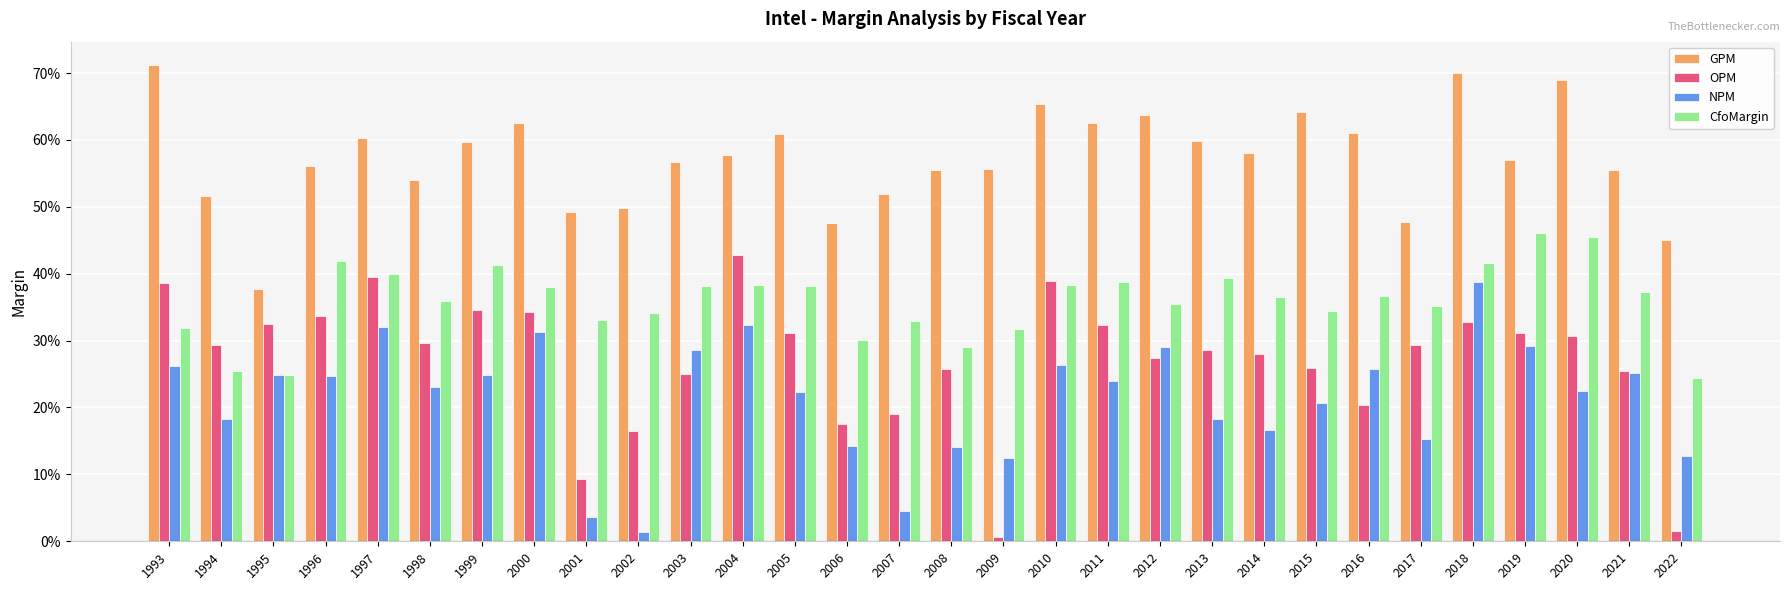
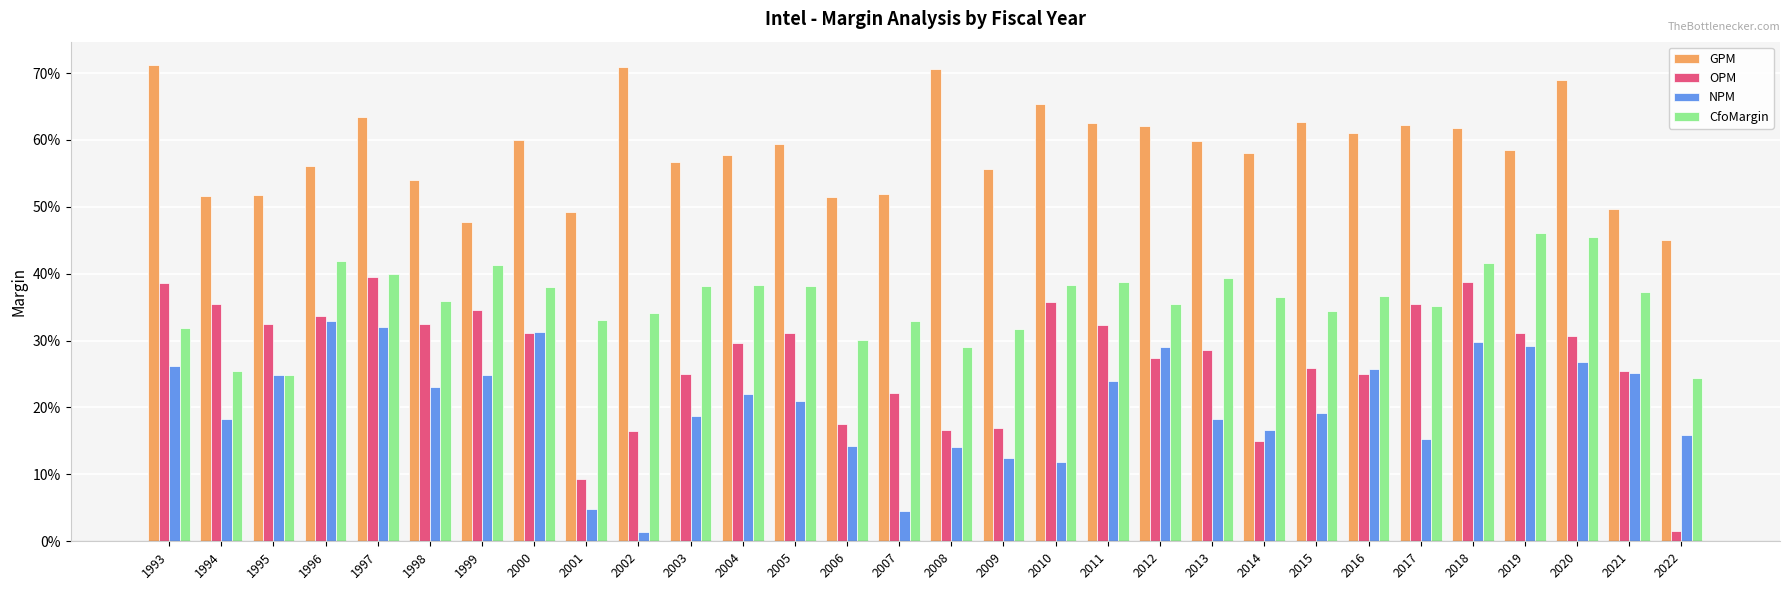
  {
    "GPM": {
      "1993": "71%",
      "1994": "52%",
-     "1995": "38%",
+     "1995": "52%",
      "1996": "56%",
-     "1997": "60%",
+     "1997": "63%",
      "1998": "54%",
-     "1999": "60%",
-     "2000": "62%",
+     "1999": "48%",
+     "2000": "60%",
      "2001": "49%",
-     "2002": "50%",
+     "2002": "71%",
      "2003": "57%",
      "2004": "58%",
-     "2005": "61%",
-     "2006": "48%",
+     "2005": "59%",
+     "2006": "51%",
      "2007": "52%",
-     "2008": "55%",
+     "2008": "71%",
      "2009": "56%",
      "2010": "65%",
      "2011": "63%",
-     "2012": "64%",
+     "2012": "62%",
      "2013": "60%",
      "2014": "58%",
-     "2015": "64%",
+     "2015": "63%",
      "2016": "61%",
-     "2017": "48%",
-     "2018": "70%",
-     "2019": "57%",
+     "2017": "62%",
+     "2018": "62%",
+     "2019": "59%",
      "2020": "69%",
-     "2021": "55%",
+     "2021": "50%",
      "2022": "45%"
    },
    "OPM": {
      "1993": "39%",
-     "1994": "29%",
+     "1994": "35%",
      "1995": "32%",
      "1996": "34%",
      "1997": "39%",
-     "1998": "30%",
+     "1998": "33%",
      "1999": "35%",
-     "2000": "34%",
+     "2000": "31%",
      "2001": "9%",
      "2002": "16%",
      "2003": "25%",
-     "2004": "43%",
+     "2004": "30%",
      "2005": "31%",
      "2006": "18%",
-     "2007": "19%",
-     "2008": "26%",
-     "2009": "1%",
-     "2010": "39%",
+     "2007": "22%",
+     "2008": "17%",
+     "2009": "17%",
+     "2010": "36%",
      "2011": "32%",
      "2012": "27%",
      "2013": "29%",
-     "2014": "28%",
+     "2014": "15%",
      "2015": "26%",
-     "2016": "20%",
-     "2017": "29%",
-     "2018": "33%",
+     "2016": "25%",
+     "2017": "35%",
+     "2018": "39%",
      "2019": "31%",
      "2020": "31%",
      "2021": "26%",
      "2022": "2%"
    },
    "NPM": {
      "1993": "26%",
      "1994": "18%",
      "1995": "25%",
-     "1996": "25%",
+     "1996": "33%",
      "1997": "32%",
      "1998": "23%",
      "1999": "25%",
      "2000": "31%",
-     "2001": "4%",
+     "2001": "5%",
      "2002": "1%",
-     "2003": "29%",
-     "2004": "32%",
-     "2005": "22%",
+     "2003": "19%",
+     "2004": "22%",
+     "2005": "21%",
      "2006": "14%",
      "2007": "5%",
      "2008": "14%",
      "2009": "12%",
-     "2010": "26%",
+     "2010": "12%",
      "2011": "24%",
      "2012": "29%",
      "2013": "18%",
      "2014": "17%",
-     "2015": "21%",
+     "2015": "19%",
      "2016": "26%",
      "2017": "15%",
-     "2018": "39%",
+     "2018": "30%",
      "2019": "29%",
-     "2020": "22%",
+     "2020": "27%",
      "2021": "25%",
-     "2022": "13%"
+     "2022": "16%"
    },
    "CfoMargin": {
      "1993": "32%",
      "1994": "25%",
      "1995": "25%",
      "1996": "42%",
      "1997": "40%",
      "1998": "36%",
      "1999": "41%",
      "2000": "38%",
      "2001": "33%",
      "2002": "34%",
      "2003": "38%",
      "2004": "38%",
      "2005": "38%",
      "2006": "30%",
      "2007": "33%",
      "2008": "29%",
      "2009": "32%",
      "2010": "38%",
      "2011": "39%",
      "2012": "35%",
      "2013": "39%",
      "2014": "37%",
      "2015": "34%",
      "2016": "37%",
      "2017": "35%",
      "2018": "42%",
      "2019": "46%",
      "2020": "45%",
      "2021": "37%",
      "2022": "24%"
    }
  }
